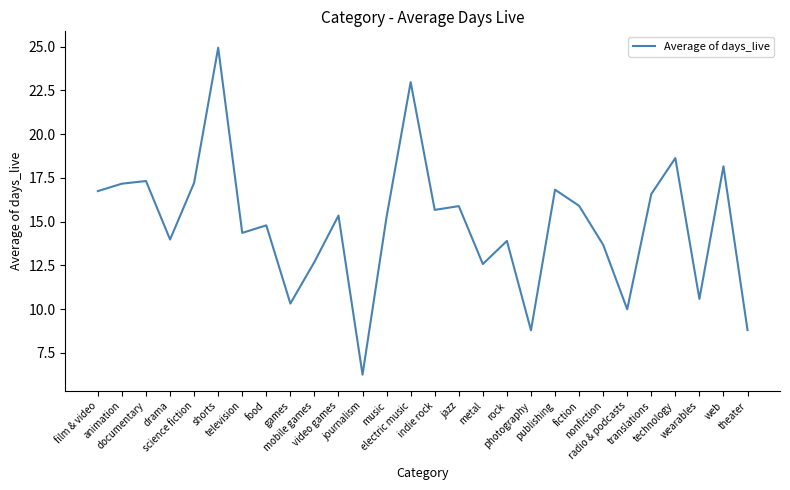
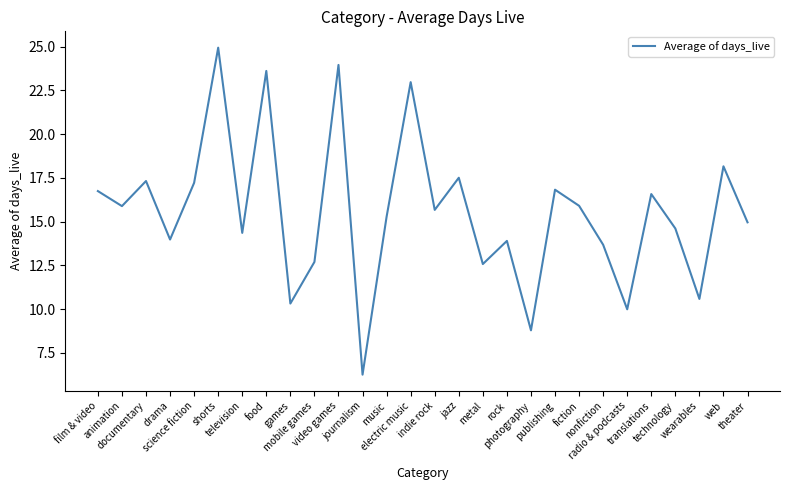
  {
    "film & video": 16.7,
-   "animation": 17.2,
+   "animation": 15.9,
    "documentary": 17.3,
    "drama": 14.0,
    "science fiction": 17.2,
    "shorts": 24.9,
    "television": 14.4,
-   "food": 14.8,
+   "food": 23.6,
    "games": 10.3,
    "mobile games": 12.7,
-   "video games": 15.3,
+   "video games": 24.0,
    "journalism": 6.3,
    "music": 15.3,
    "electric music": 23.0,
    "indie rock": 15.7,
-   "jazz": 15.9,
+   "jazz": 17.5,
    "metal": 12.6,
    "rock": 13.9,
    "photography": 8.8,
    "publishing": 16.8,
    "fiction": 15.9,
    "nonfiction": 13.7,
    "radio & podcasts": 10.0,
    "translations": 16.6,
-   "technology": 18.6,
+   "technology": 14.6,
    "wearables": 10.6,
    "web": 18.2,
-   "theater": 8.8
+   "theater": 15.0
  }
